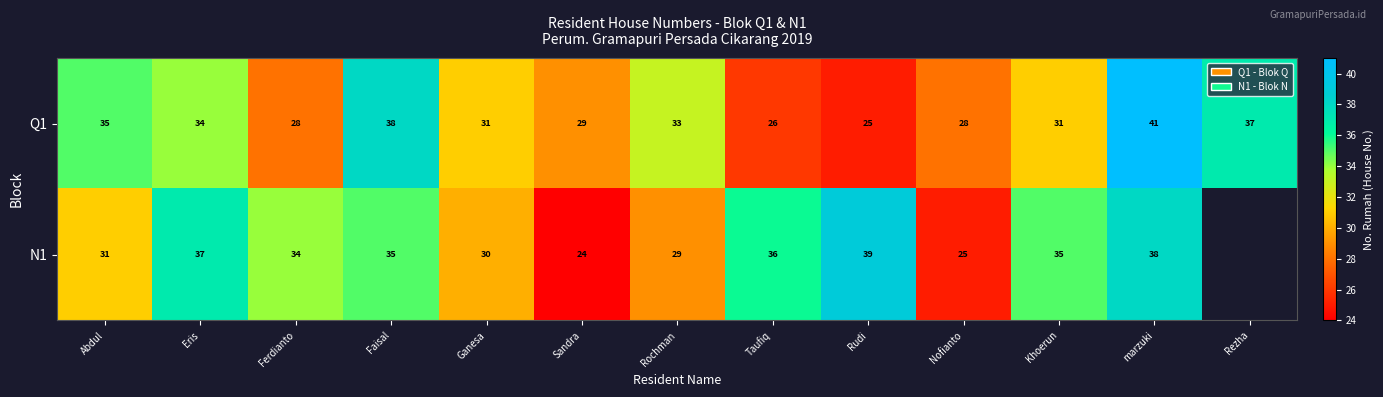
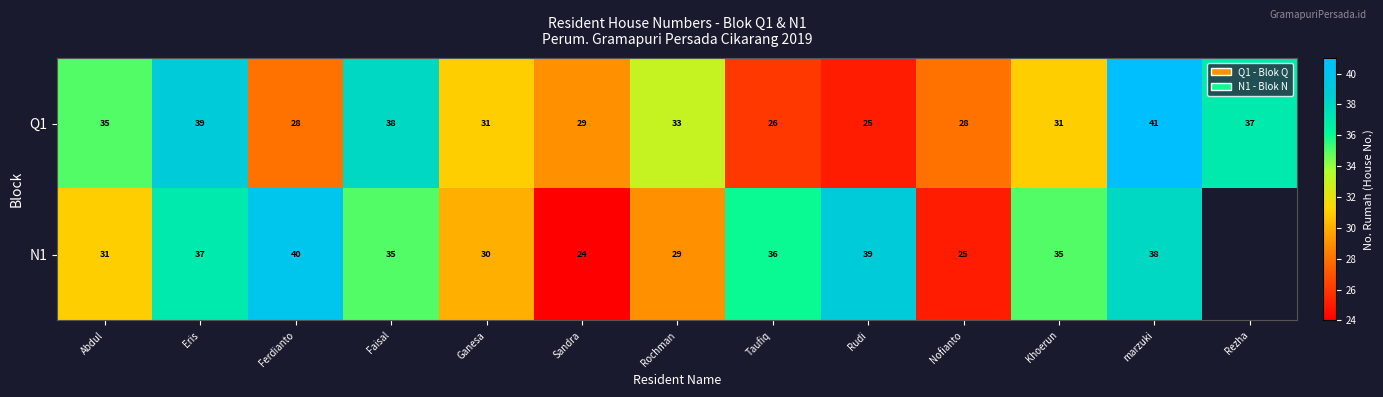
  {
    "Q1": {
      "Abdul": 35,
-     "Eris": 34,
+     "Eris": 39,
      "Ferdianto": 28,
      "Faisal": 38,
      "Ganesa": 31,
      "Sandra": 29,
      "Rochman": 33,
      "Taufiq": 26,
      "Rudi": 25,
      "Nofianto": 28,
      "Khoerun": 31,
      "marzuki": 41,
      "Rezha": 37
    },
    "N1": {
      "Abdul": 31,
      "Eris": 37,
-     "Ferdianto": 34,
+     "Ferdianto": 40,
      "Faisal": 35,
      "Ganesa": 30,
      "Sandra": 24,
      "Rochman": 29,
      "Taufiq": 36,
      "Rudi": 39,
      "Nofianto": 25,
      "Khoerun": 35,
      "marzuki": 38
    }
  }
